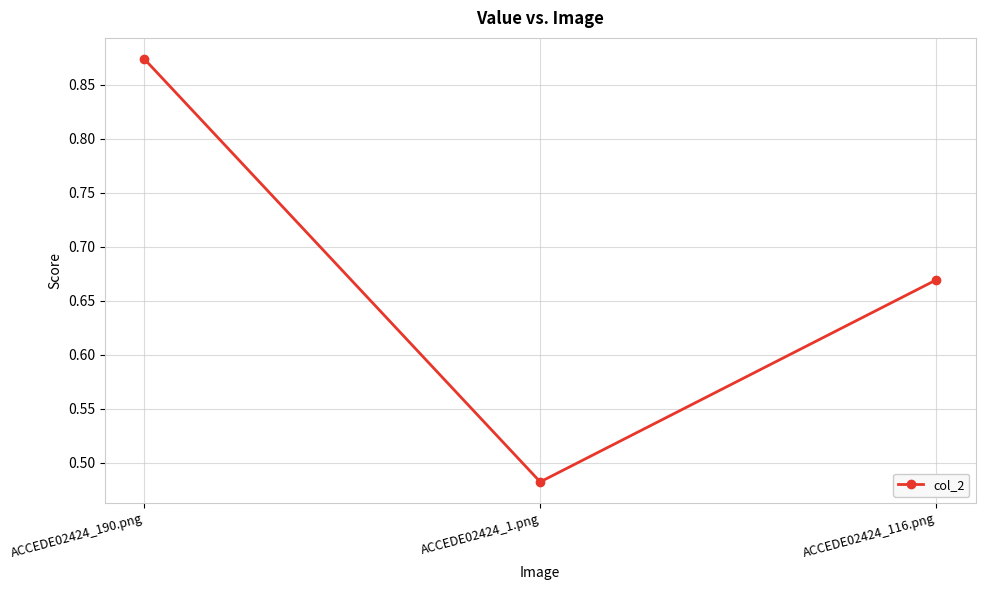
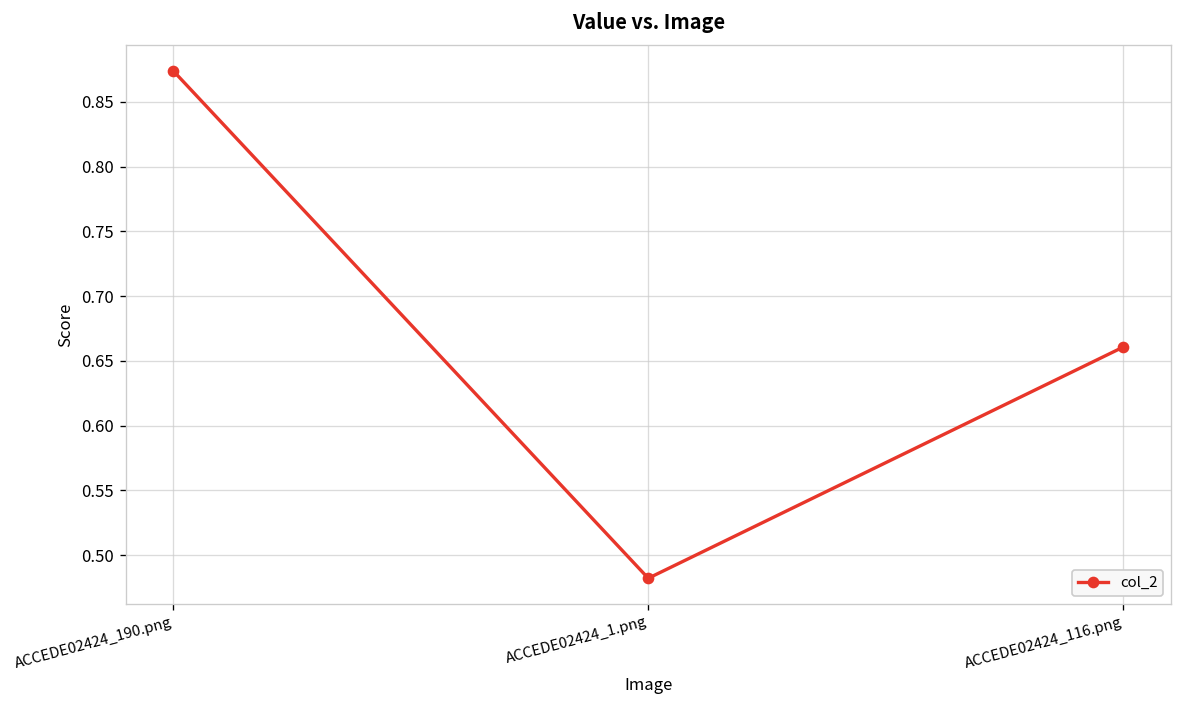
  {
    "ACCEDE02424_190.png": 0.874,
    "ACCEDE02424_1.png": 0.482,
-   "ACCEDE02424_116.png": 0.669
+   "ACCEDE02424_116.png": 0.661
  }
